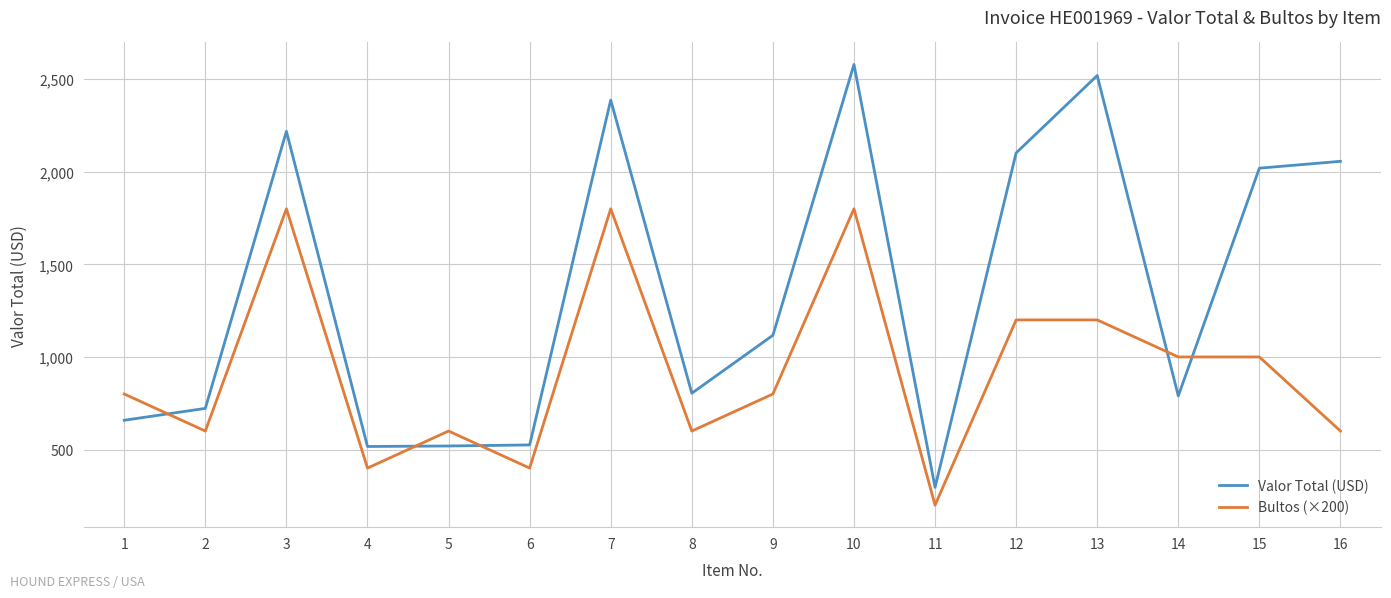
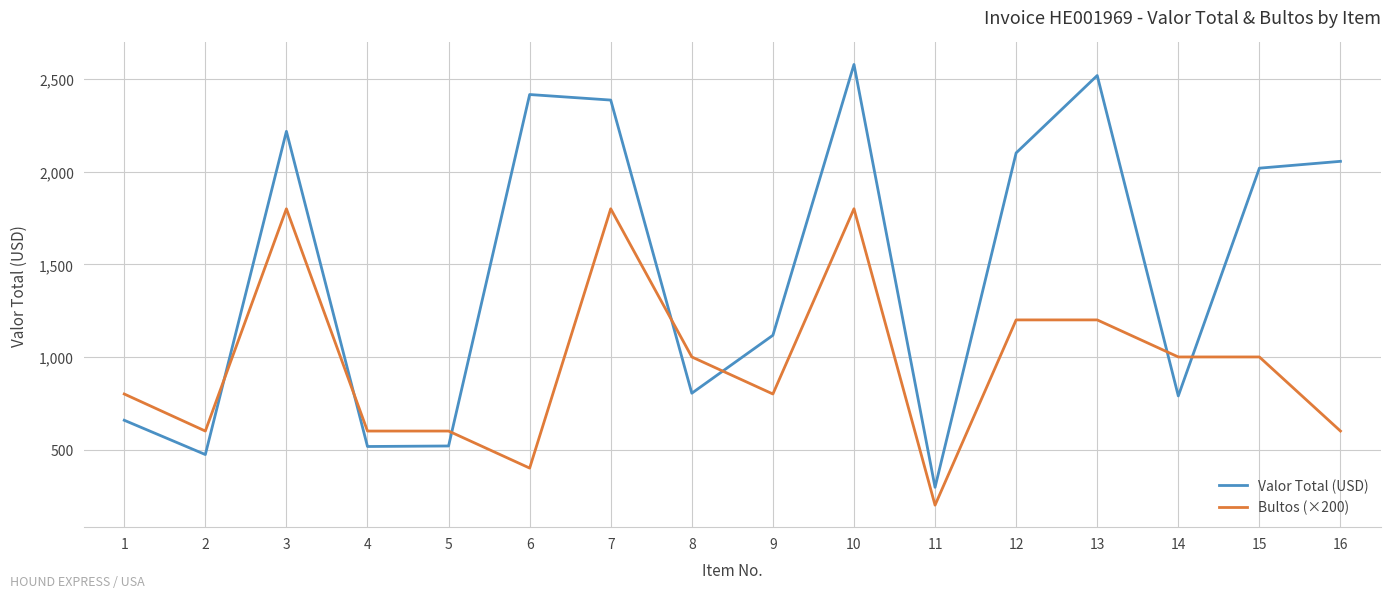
  {
    "Valor Total (USD)": {
      "1": "660",
-     "2": "720",
+     "2": "470",
      "3": "2,220",
      "4": "520",
      "5": "520",
-     "6": "520",
+     "6": "2,420",
      "7": "2,390",
      "8": "800",
      "9": "1,120",
      "10": "2,580",
      "11": "300",
      "12": "2,100",
      "13": "2,520",
      "14": "790",
      "15": "2,020",
      "16": "2,060"
    },
    "Bultos (×200)": {
      "1": "800",
      "2": "600",
      "3": "1,800",
-     "4": "400",
+     "4": "600",
      "5": "600",
      "6": "400",
      "7": "1,800",
-     "8": "600",
+     "8": "1,000",
      "9": "800",
      "10": "1,800",
      "11": "200",
      "12": "1,200",
      "13": "1,200",
      "14": "1,000",
      "15": "1,000",
      "16": "600"
    }
  }
